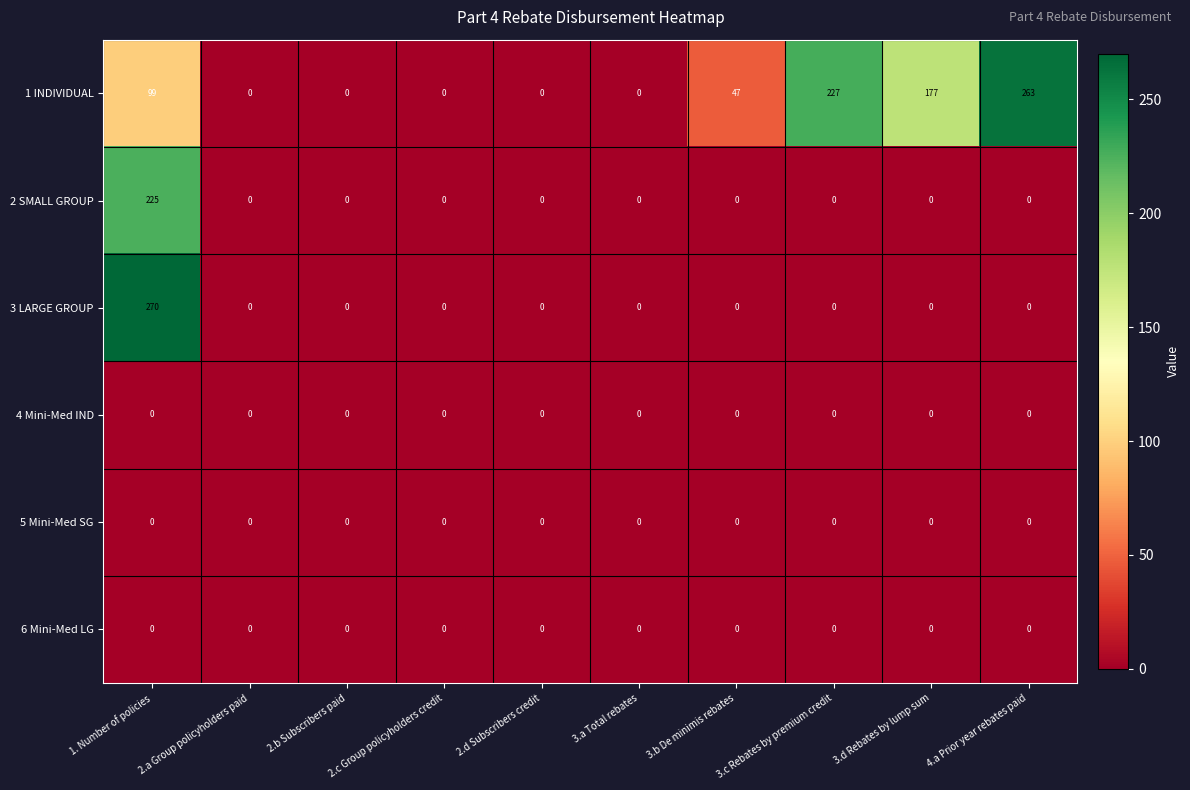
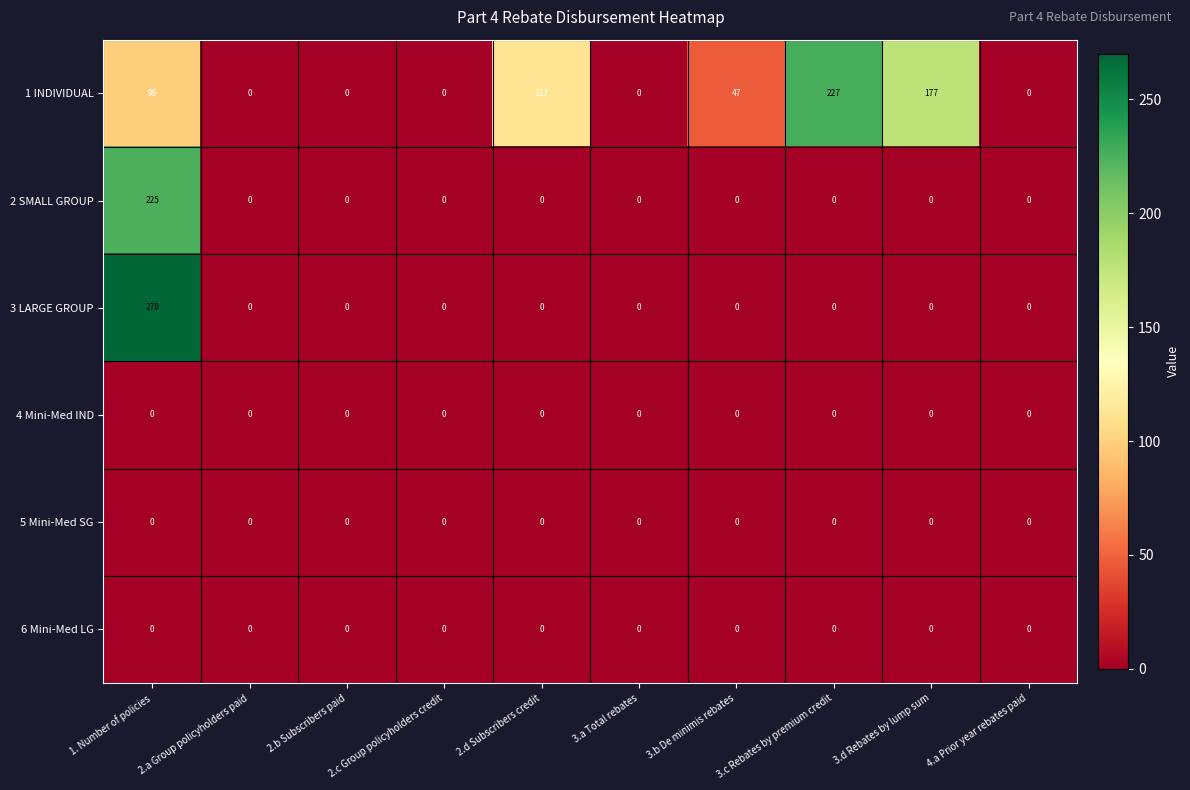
  {
    "1 INDIVIDUAL": {
      "1. Number of policies": 99,
      "2.a Group policyholders paid": 0,
      "2.b Subscribers paid": 0,
      "2.c Group policyholders credit": 0,
-     "2.d Subscribers credit": 0,
+     "2.d Subscribers credit": 112,
      "3.a Total rebates": 0,
      "3.b De minimis rebates": 47,
      "3.c Rebates by premium credit": 227,
      "3.d Rebates by lump sum": 177,
-     "4.a Prior year rebates paid": 263
+     "4.a Prior year rebates paid": 0
    },
    "2 SMALL GROUP": {
      "1. Number of policies": 225,
      "2.a Group policyholders paid": 0,
      "2.b Subscribers paid": 0,
      "2.c Group policyholders credit": 0,
      "2.d Subscribers credit": 0,
      "3.a Total rebates": 0,
      "3.b De minimis rebates": 0,
      "3.c Rebates by premium credit": 0,
      "3.d Rebates by lump sum": 0,
      "4.a Prior year rebates paid": 0
    },
    "3 LARGE GROUP": {
      "1. Number of policies": 270,
      "2.a Group policyholders paid": 0,
      "2.b Subscribers paid": 0,
      "2.c Group policyholders credit": 0,
      "2.d Subscribers credit": 0,
      "3.a Total rebates": 0,
      "3.b De minimis rebates": 0,
      "3.c Rebates by premium credit": 0,
      "3.d Rebates by lump sum": 0,
      "4.a Prior year rebates paid": 0
    },
    "4 Mini-Med IND": {
      "1. Number of policies": 0,
      "2.a Group policyholders paid": 0,
      "2.b Subscribers paid": 0,
      "2.c Group policyholders credit": 0,
      "2.d Subscribers credit": 0,
      "3.a Total rebates": 0,
      "3.b De minimis rebates": 0,
      "3.c Rebates by premium credit": 0,
      "3.d Rebates by lump sum": 0,
      "4.a Prior year rebates paid": 0
    },
    "5 Mini-Med SG": {
      "1. Number of policies": 0,
      "2.a Group policyholders paid": 0,
      "2.b Subscribers paid": 0,
      "2.c Group policyholders credit": 0,
      "2.d Subscribers credit": 0,
      "3.a Total rebates": 0,
      "3.b De minimis rebates": 0,
      "3.c Rebates by premium credit": 0,
      "3.d Rebates by lump sum": 0,
      "4.a Prior year rebates paid": 0
    },
    "6 Mini-Med LG": {
      "1. Number of policies": 0,
      "2.a Group policyholders paid": 0,
      "2.b Subscribers paid": 0,
      "2.c Group policyholders credit": 0,
      "2.d Subscribers credit": 0,
      "3.a Total rebates": 0,
      "3.b De minimis rebates": 0,
      "3.c Rebates by premium credit": 0,
      "3.d Rebates by lump sum": 0,
      "4.a Prior year rebates paid": 0
    }
  }
